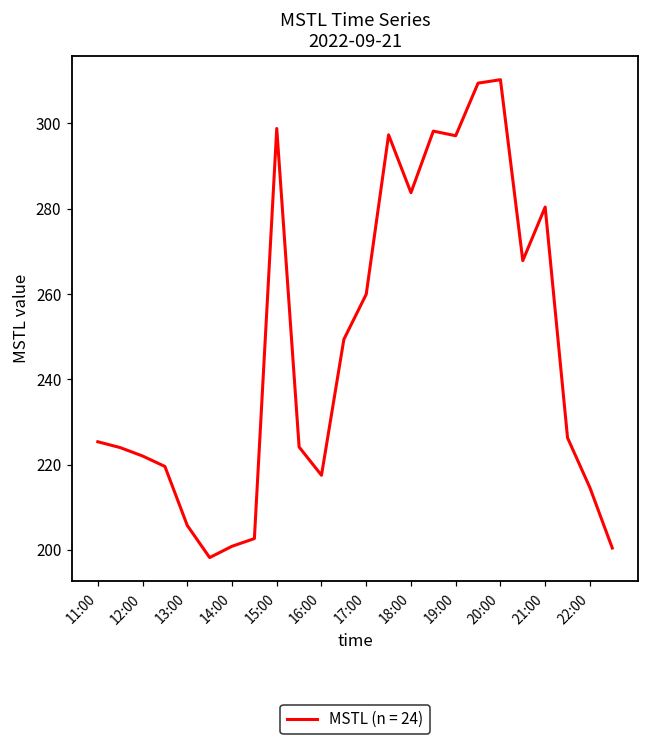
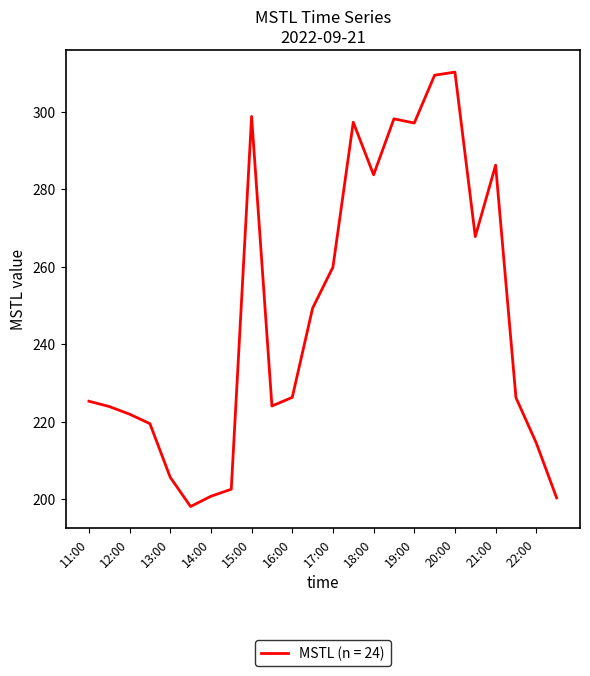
  {
    "11:00": 225,
    "12:00": 222,
    "13:00": 206,
    "14:00": 201,
    "15:00": 299,
-   "16:00": 217,
+   "16:00": 226,
    "17:00": 260,
    "18:00": 284,
    "19:00": 297,
    "20:00": 310,
-   "21:00": 280,
+   "21:00": 286,
    "22:00": 215
  }
